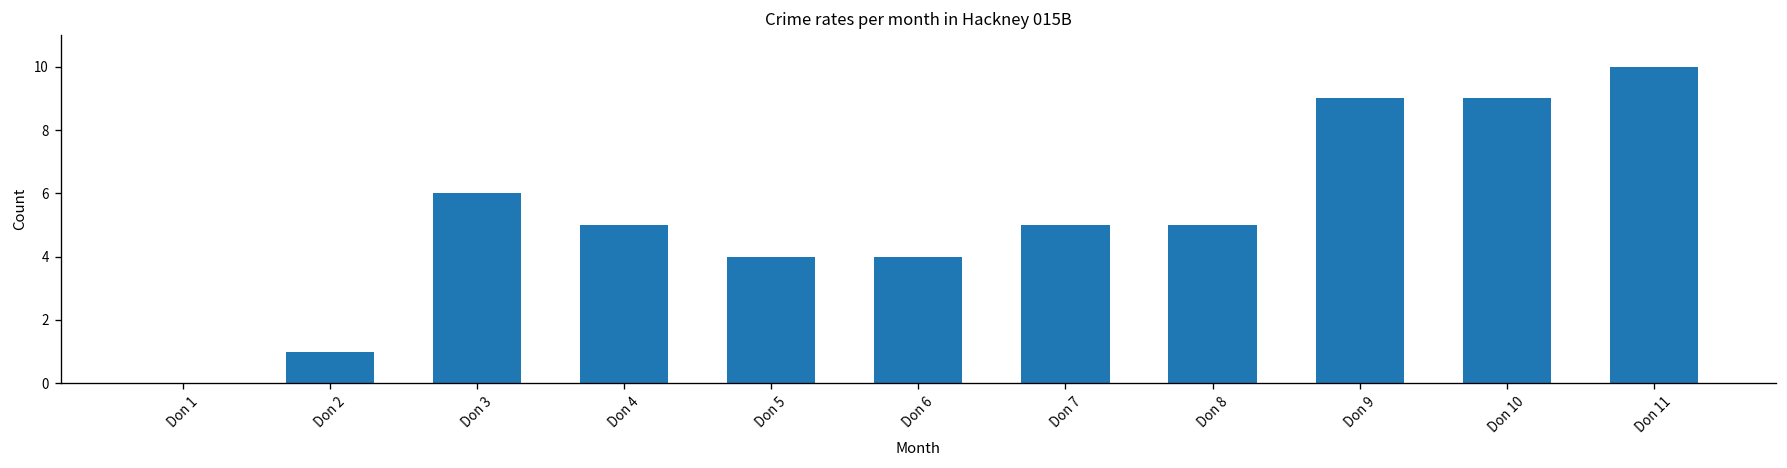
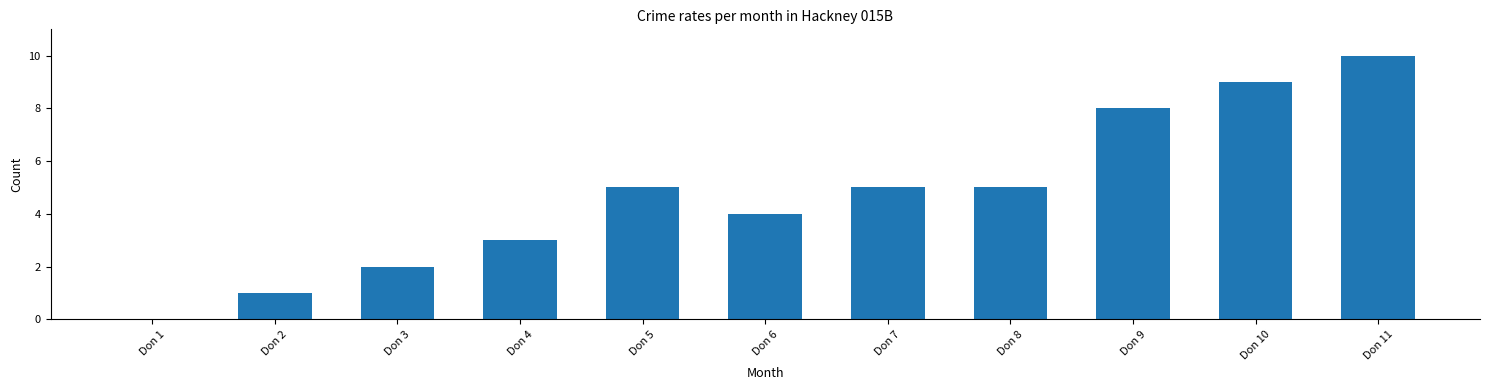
  {
    "Don 1": 0,
    "Don 2": 1,
-   "Don 3": 6,
-   "Don 4": 5,
-   "Don 5": 4,
+   "Don 3": 2,
+   "Don 4": 3,
+   "Don 5": 5,
    "Don 6": 4,
    "Don 7": 5,
    "Don 8": 5,
-   "Don 9": 9,
+   "Don 9": 8,
    "Don 10": 9,
    "Don 11": 10
  }
